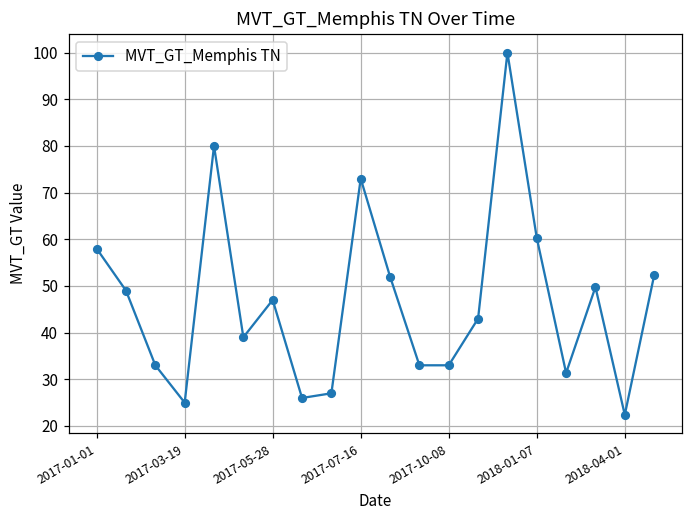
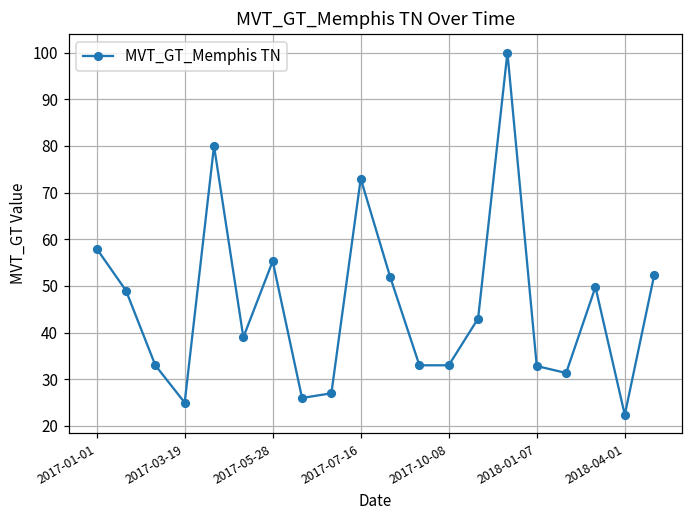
  {
    "2017-01-01": 58,
    "2017-03-19": 25,
-   "2017-05-28": 47,
+   "2017-05-28": 55,
    "2017-07-16": 73,
    "2017-10-08": 33,
-   "2018-01-07": 60,
+   "2018-01-07": 33,
    "2018-04-01": 22
  }
